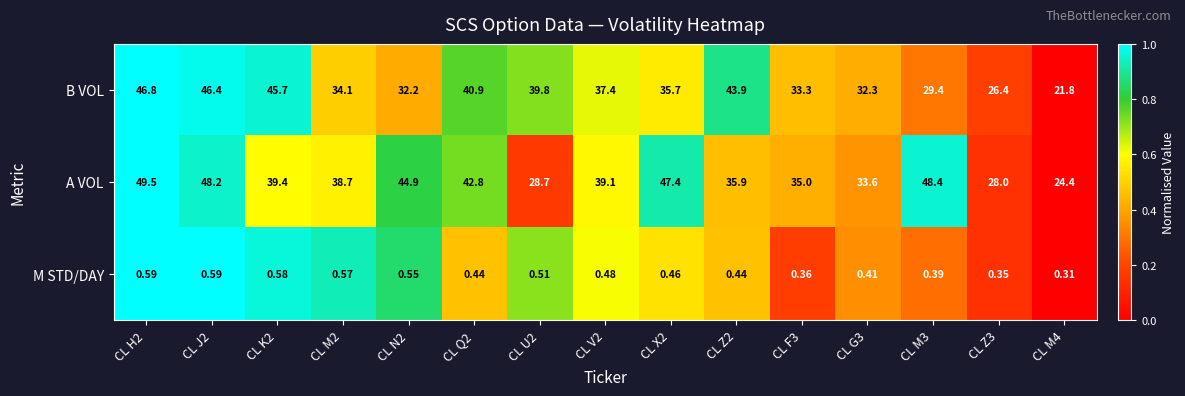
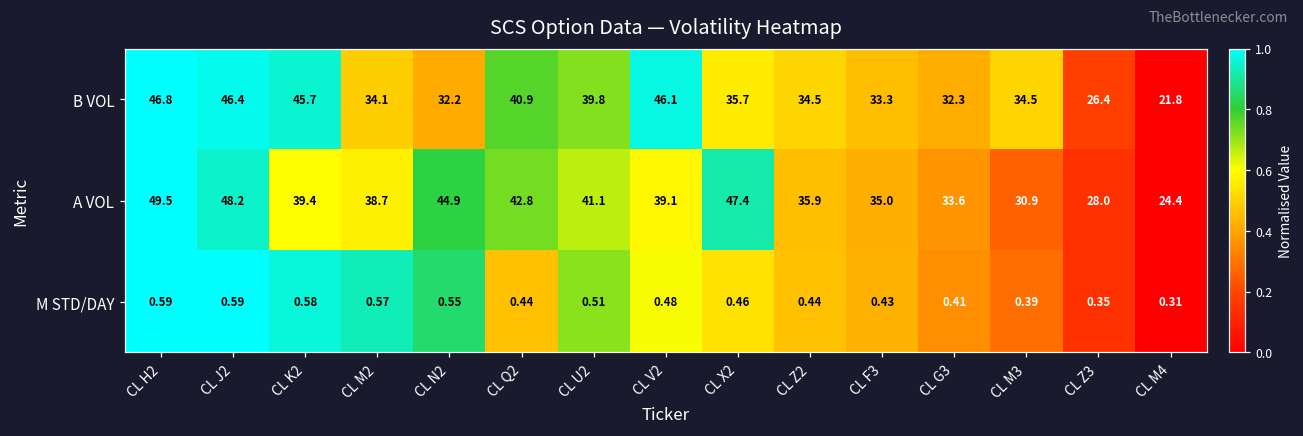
  {
    "B VOL": {
      "CL H2": 46.8,
      "CL J2": 46.4,
      "CL K2": 45.7,
      "CL M2": 34.1,
      "CL N2": 32.2,
      "CL Q2": 40.9,
      "CL U2": 39.8,
-     "CL V2": 37.4,
+     "CL V2": 46.1,
      "CL X2": 35.7,
-     "CL Z2": 43.9,
+     "CL Z2": 34.5,
      "CL F3": 33.3,
      "CL G3": 32.3,
-     "CL M3": 29.4,
+     "CL M3": 34.5,
      "CL Z3": 26.4,
      "CL M4": 21.8
    },
    "A VOL": {
      "CL H2": 49.5,
      "CL J2": 48.2,
      "CL K2": 39.4,
      "CL M2": 38.7,
      "CL N2": 44.9,
      "CL Q2": 42.8,
-     "CL U2": 28.7,
+     "CL U2": 41.1,
      "CL V2": 39.1,
      "CL X2": 47.4,
      "CL Z2": 35.9,
      "CL F3": 35.0,
      "CL G3": 33.6,
-     "CL M3": 48.4,
+     "CL M3": 30.9,
      "CL Z3": 28.0,
      "CL M4": 24.4
    },
    "M STD/DAY": {
      "CL H2": 0.59,
      "CL J2": 0.59,
      "CL K2": 0.58,
      "CL M2": 0.57,
      "CL N2": 0.55,
      "CL Q2": 0.44,
      "CL U2": 0.51,
      "CL V2": 0.48,
      "CL X2": 0.46,
      "CL Z2": 0.44,
-     "CL F3": 0.36,
+     "CL F3": 0.43,
      "CL G3": 0.41,
      "CL M3": 0.39,
      "CL Z3": 0.35,
      "CL M4": 0.31
    }
  }
